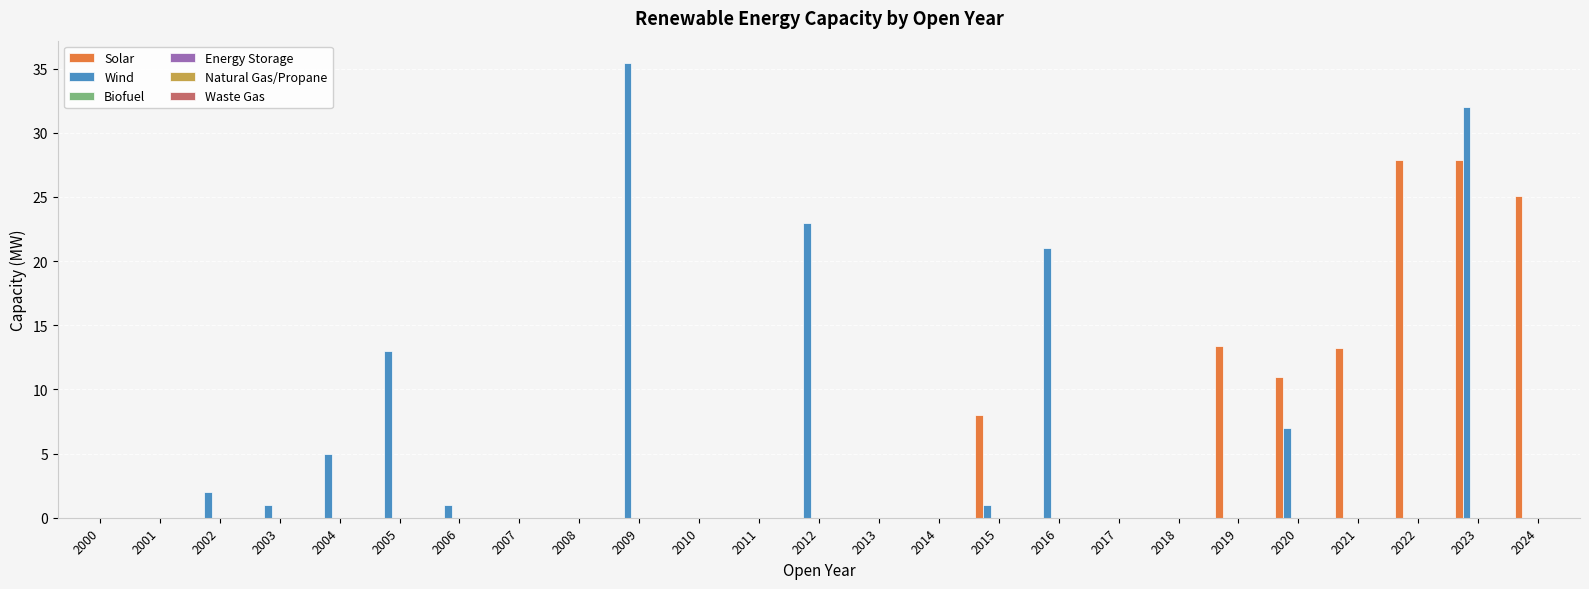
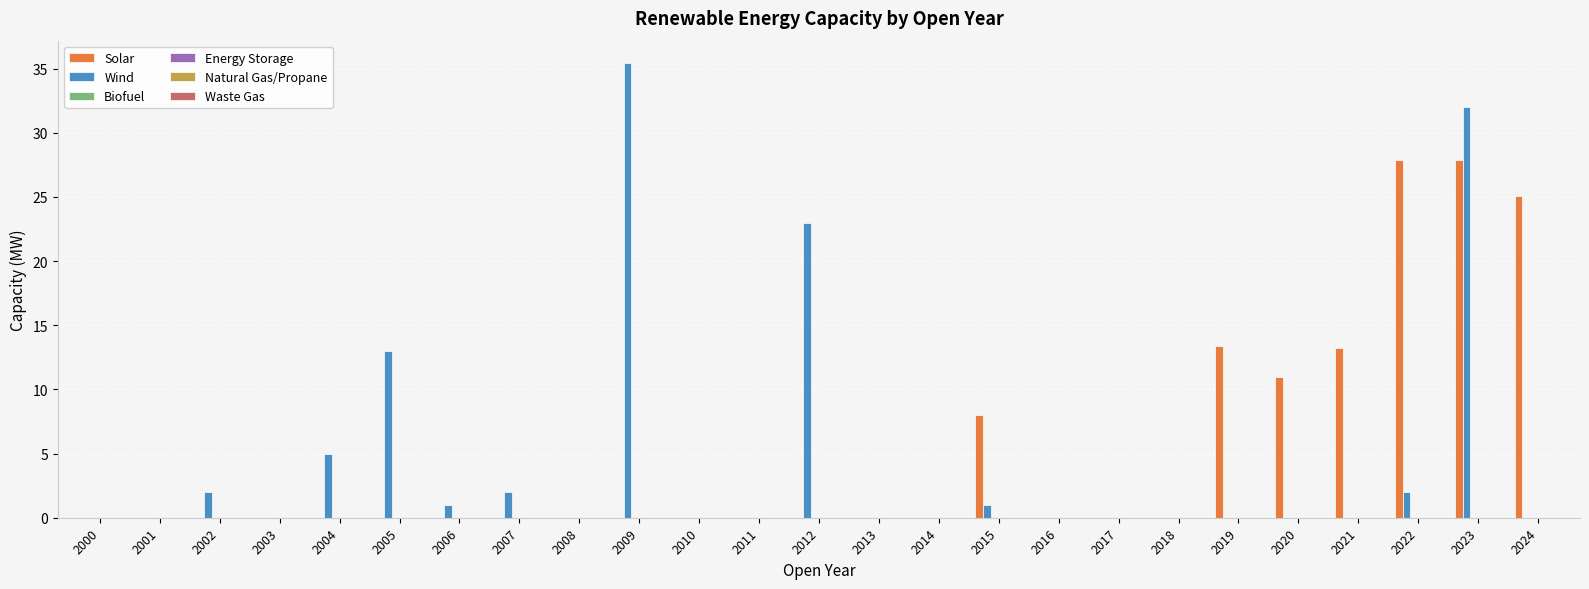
  {
    "Wind": {
      "2000": 0,
      "2001": 0,
      "2002": 2,
-     "2003": 1,
+     "2003": 0,
      "2004": 5,
      "2005": 13,
      "2006": 1,
-     "2007": 0,
+     "2007": 2,
      "2008": 0,
      "2009": 35.4,
      "2010": 0,
      "2011": 0,
      "2012": 23,
      "2013": 0,
      "2014": 0,
      "2015": 1,
-     "2016": 21,
+     "2016": 0,
      "2017": 0,
      "2018": 0,
      "2019": 0,
-     "2020": 7,
+     "2020": 0,
      "2021": 0,
-     "2022": 0,
+     "2022": 2,
      "2023": 32,
      "2024": 0
    },
    "Biofuel": {
      "2000": 0,
      "2001": 0,
      "2002": 0,
      "2003": 0,
      "2004": 0,
      "2005": 0,
      "2006": 0,
      "2007": 0,
      "2008": 0,
      "2009": 0,
      "2010": 0,
      "2011": 0,
      "2012": 0,
      "2013": 0,
      "2014": 0,
      "2015": 0,
      "2016": 0,
      "2017": 0,
      "2018": 0,
      "2019": 0,
      "2020": 0,
      "2021": 0,
      "2022": 0,
      "2023": 0,
      "2024": 0
    },
    "Energy Storage": {
      "2000": 0,
      "2001": 0,
      "2002": 0,
      "2003": 0,
      "2004": 0,
      "2005": 0,
      "2006": 0,
      "2007": 0,
      "2008": 0,
      "2009": 0,
      "2010": 0,
      "2011": 0,
      "2012": 0,
      "2013": 0,
      "2014": 0,
      "2015": 0,
      "2016": 0,
      "2017": 0,
      "2018": 0,
      "2019": 0,
      "2020": 0,
      "2021": 0,
      "2022": 0,
      "2023": 0,
      "2024": 0
    },
    "Waste Gas": {
      "2000": 0,
      "2001": 0,
      "2002": 0,
      "2003": 0,
      "2004": 0,
      "2005": 0,
      "2006": 0,
      "2007": 0,
      "2008": 0,
      "2009": 0,
      "2010": 0,
      "2011": 0,
      "2012": 0,
      "2013": 0,
      "2014": 0,
      "2015": 0,
      "2016": 0,
      "2017": 0,
      "2018": 0,
      "2019": 0,
      "2020": 0,
      "2021": 0,
      "2022": 0,
      "2023": 0,
      "2024": 0
    }
  }
